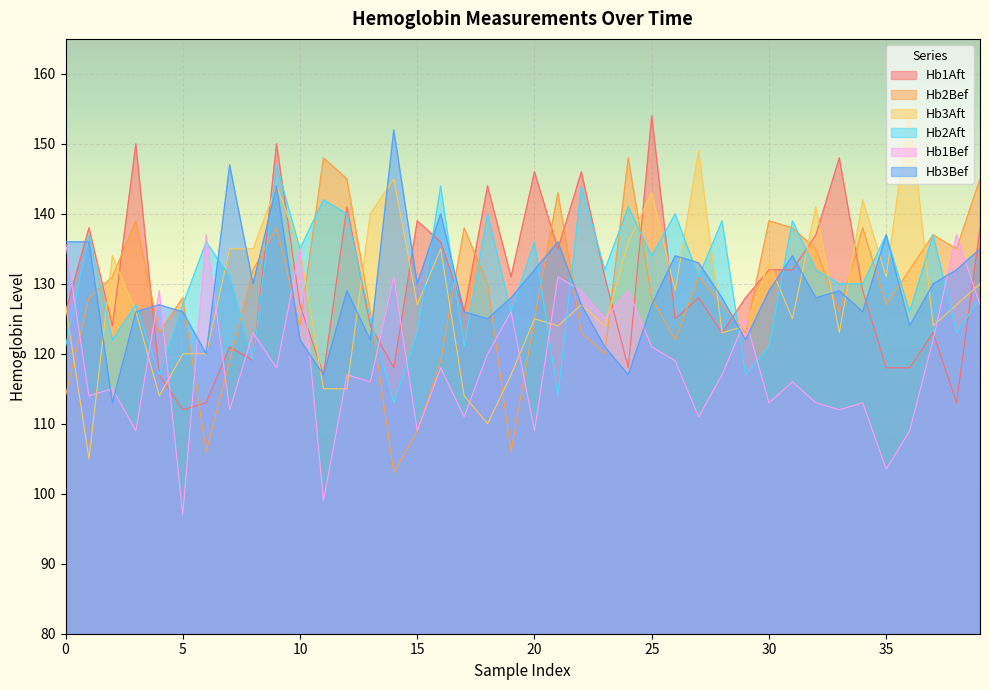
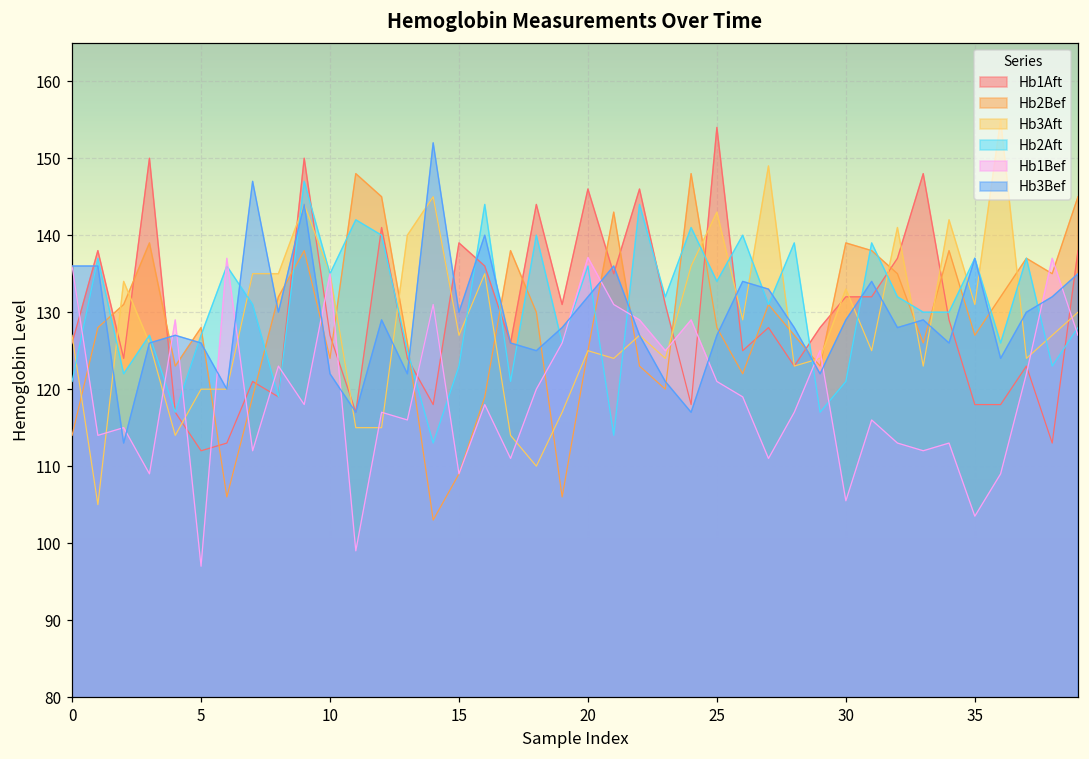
  {
    "Hb1Bef": {
      "5": 97,
-     "20": 109,
+     "20": 137,
      "25": 121,
-     "30": 113,
+     "30": 106,
      "35": 104
    }
  }
